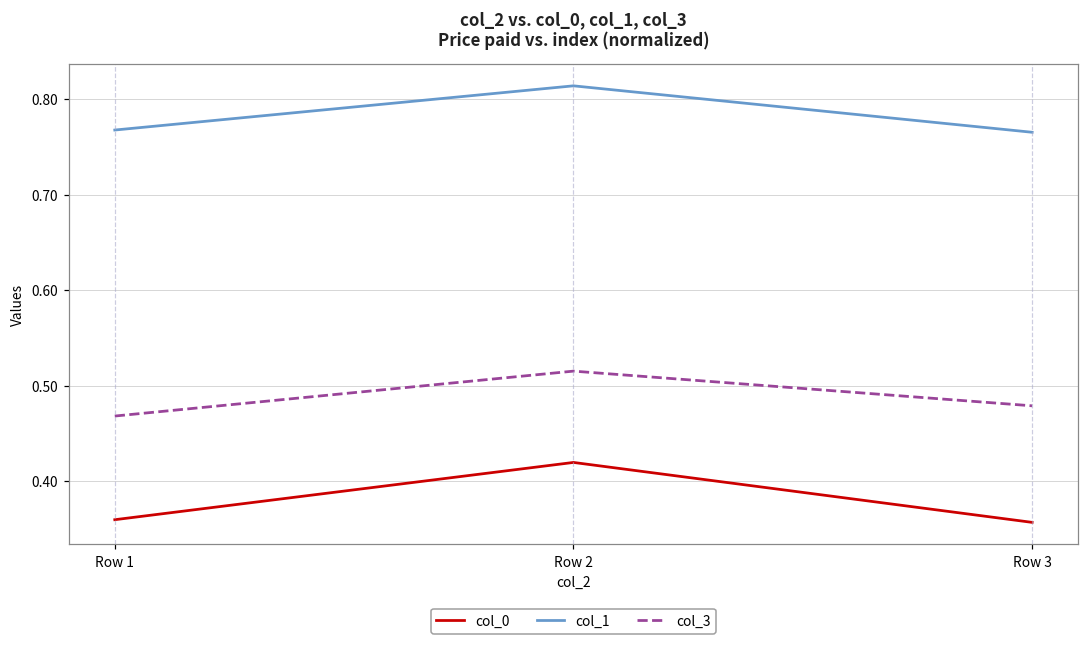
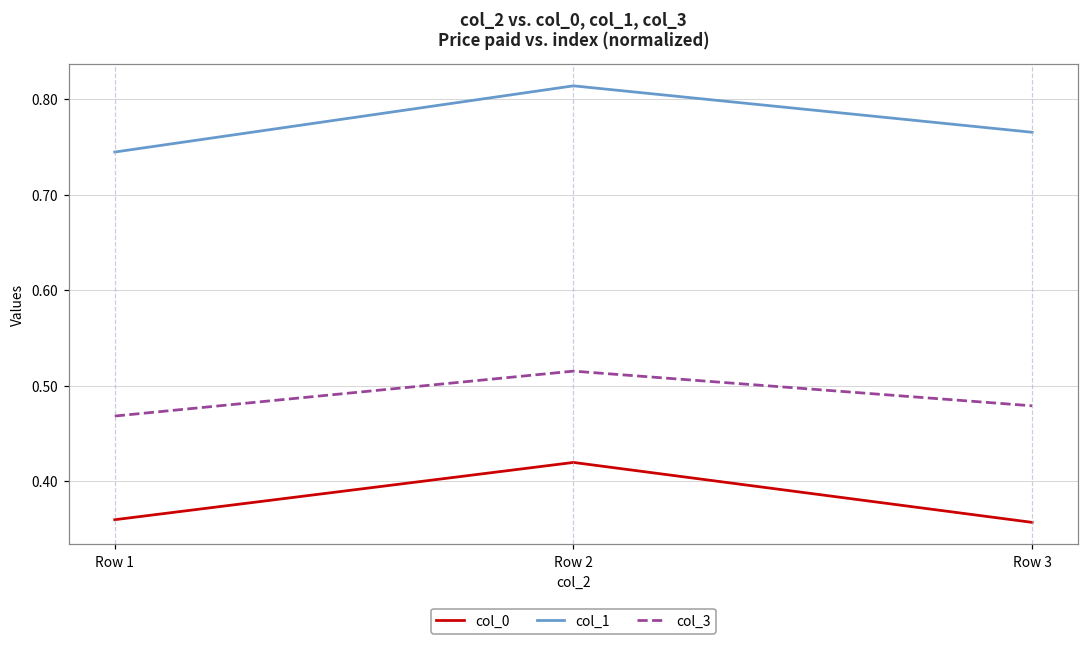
  {
    "col_0": {
      "Row 1": 0.36,
      "Row 2": 0.42,
      "Row 3": 0.36
    },
    "col_1": {
-     "Row 1": 0.77,
+     "Row 1": 0.74,
      "Row 2": 0.81,
      "Row 3": 0.77
    },
    "col_3": {
      "Row 1": 0.47,
      "Row 2": 0.52,
      "Row 3": 0.48
    }
  }
